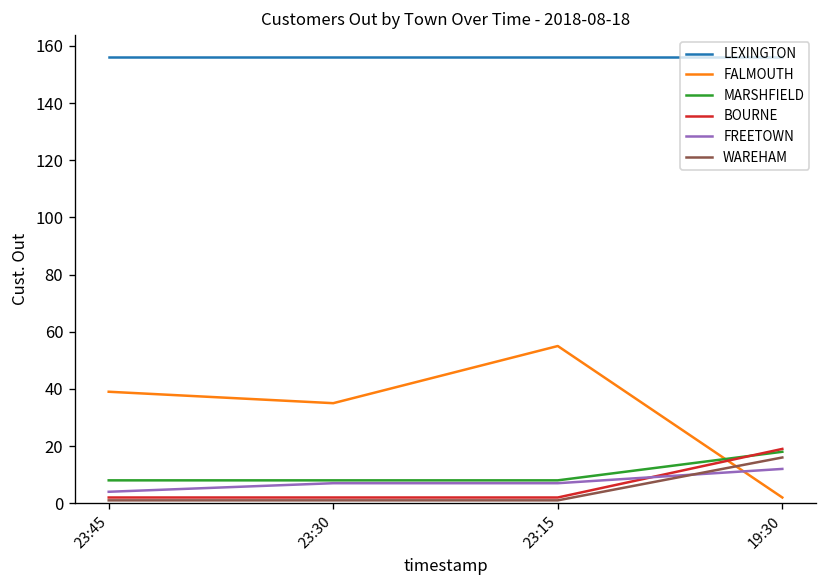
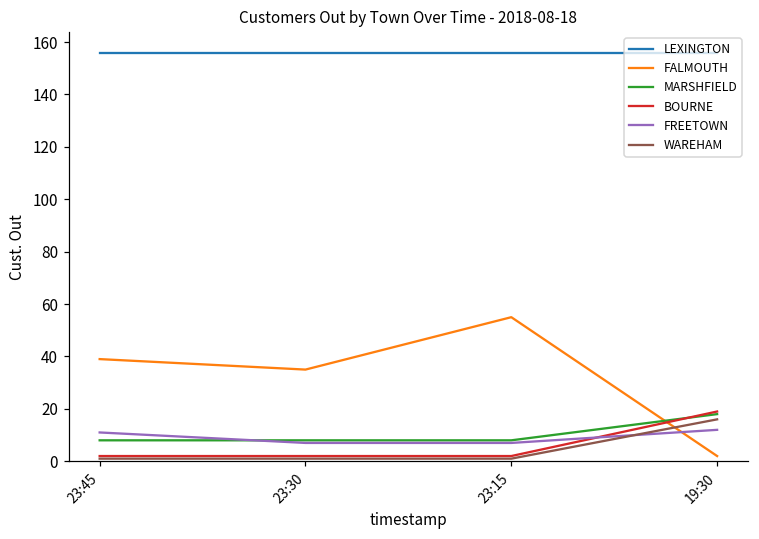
  {
    "LEXINGTON": {
      "23:45": 156,
      "23:30": 156,
      "23:15": 156
    },
    "FALMOUTH": {
      "23:45": 39,
      "23:30": 35,
      "23:15": 55,
      "19:30": 2
    },
    "MARSHFIELD": {
      "23:45": 8
    },
    "FREETOWN": {
-     "23:45": 4,
+     "23:45": 11,
      "19:30": 12
    },
    "WAREHAM": {
      "19:30": 16
    }
  }
